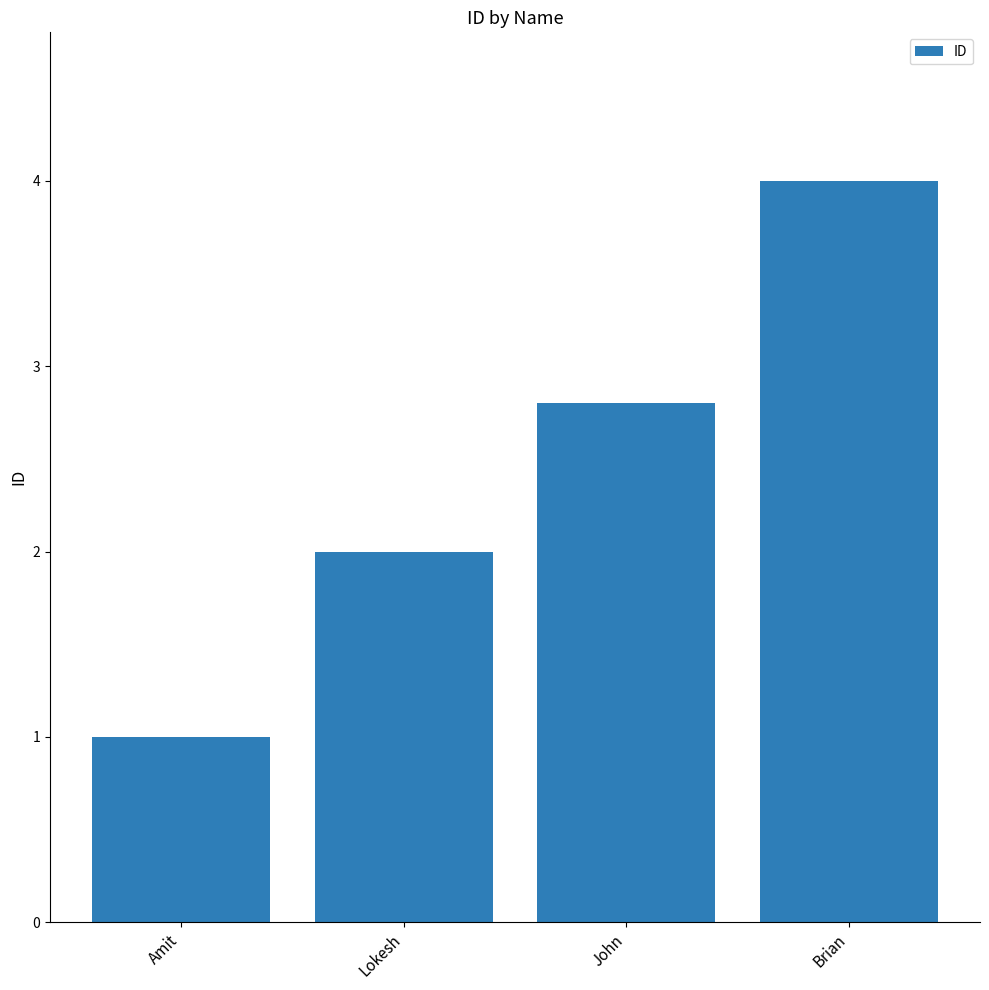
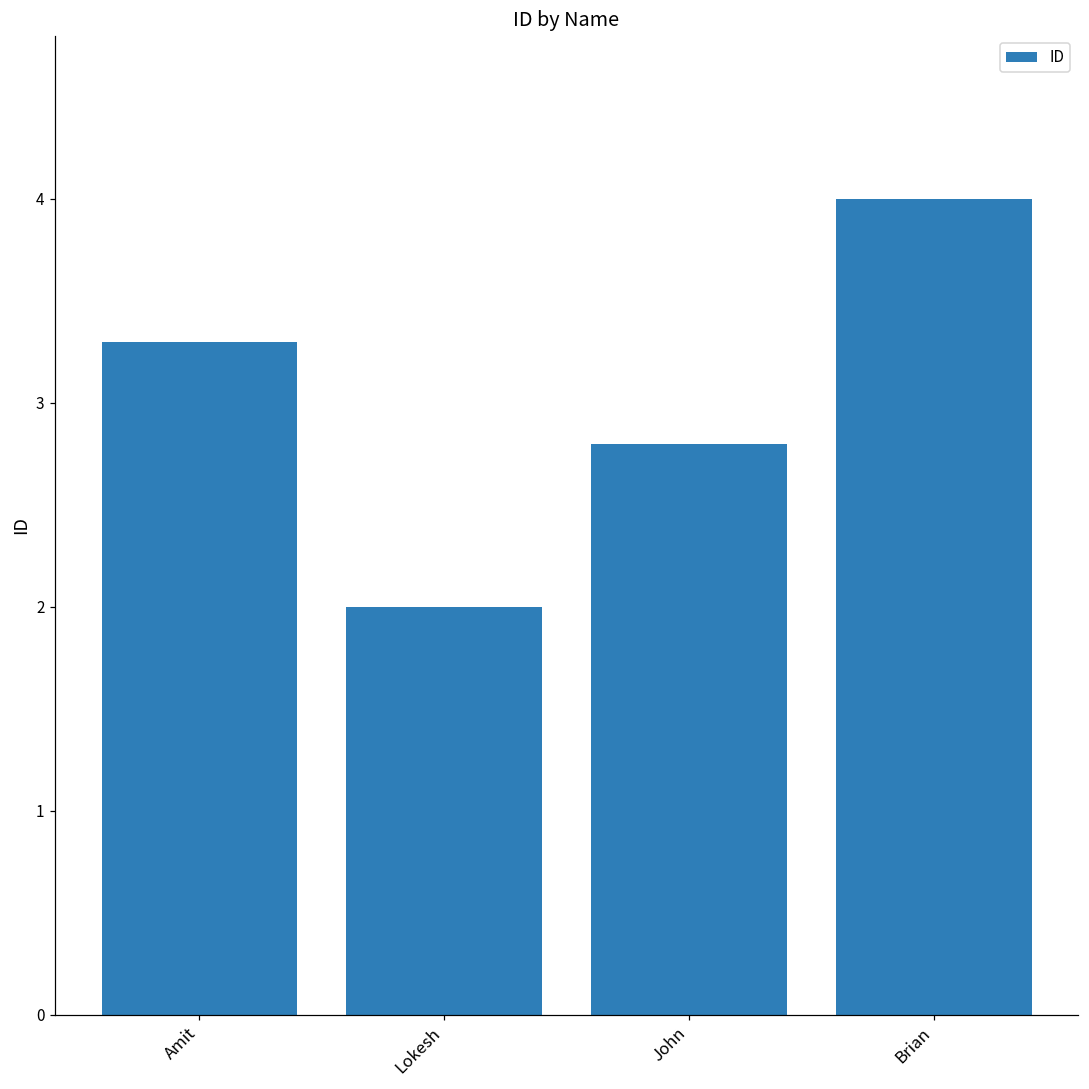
  {
-   "Amit": 1.0,
+   "Amit": 3.3,
    "Lokesh": 2.0,
    "John": 2.8,
    "Brian": 4.0
  }
